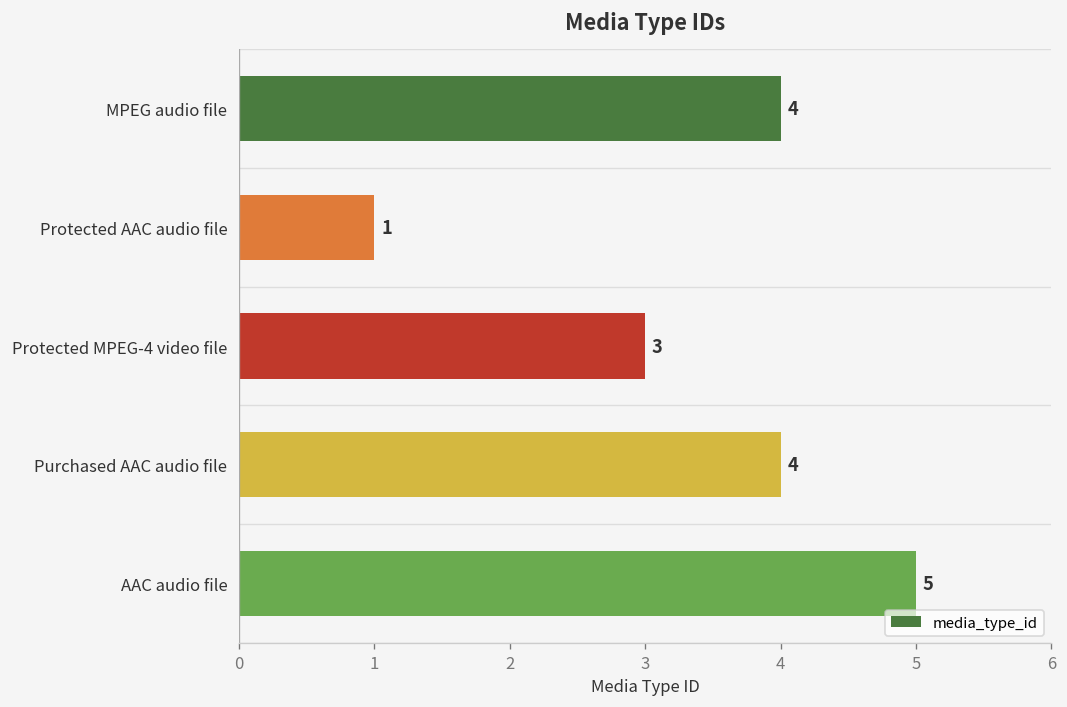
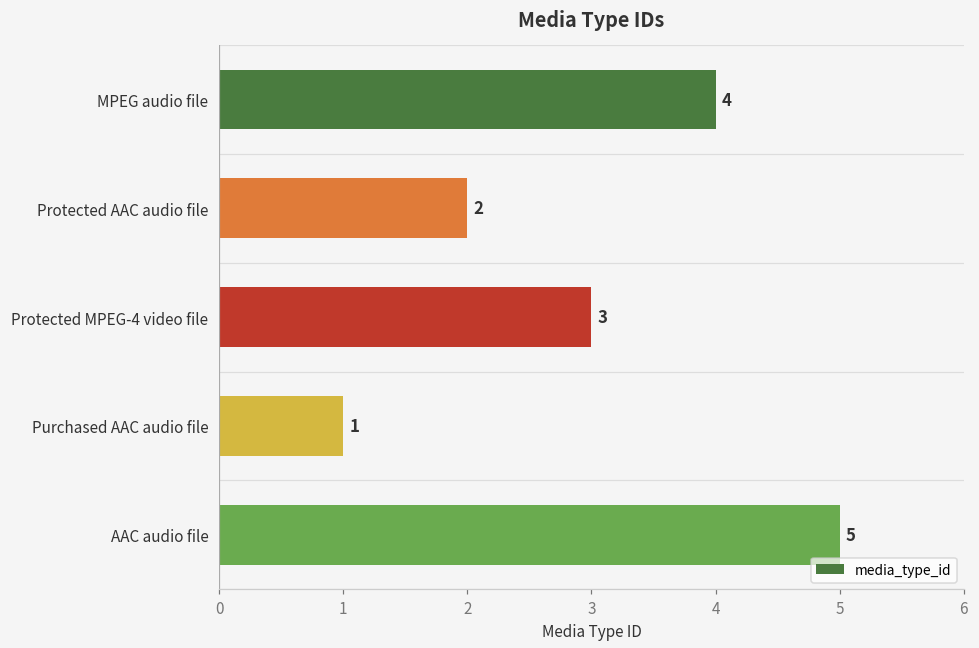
  {
    "MPEG audio file": 4,
-   "Protected AAC audio file": 1,
+   "Protected AAC audio file": 2,
    "Protected MPEG-4 video file": 3,
-   "Purchased AAC audio file": 4,
+   "Purchased AAC audio file": 1,
    "AAC audio file": 5
  }
